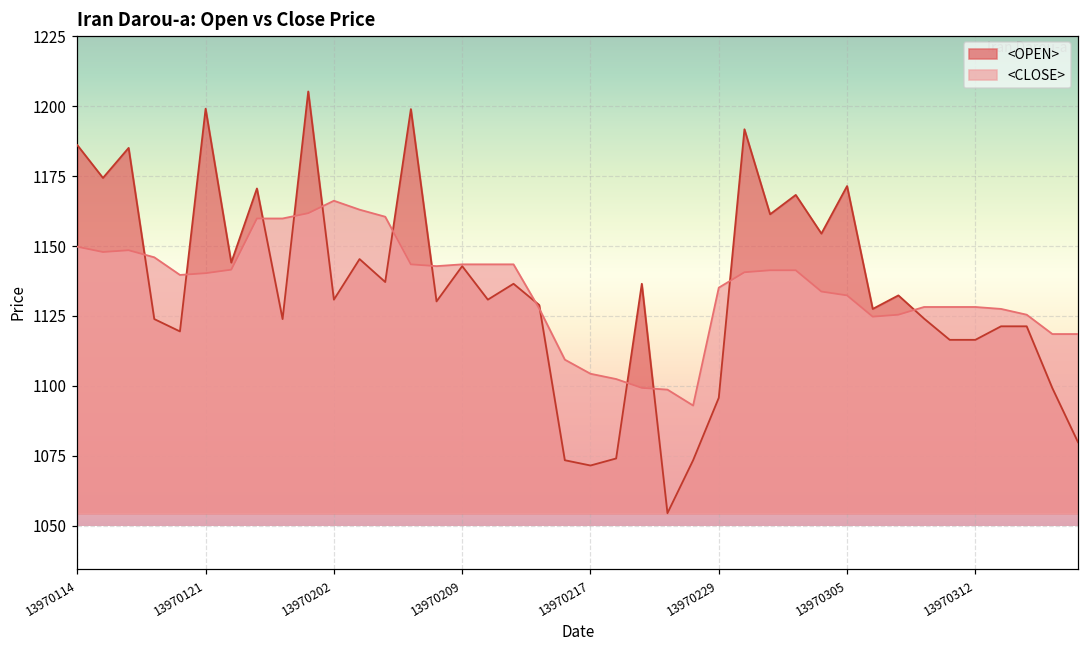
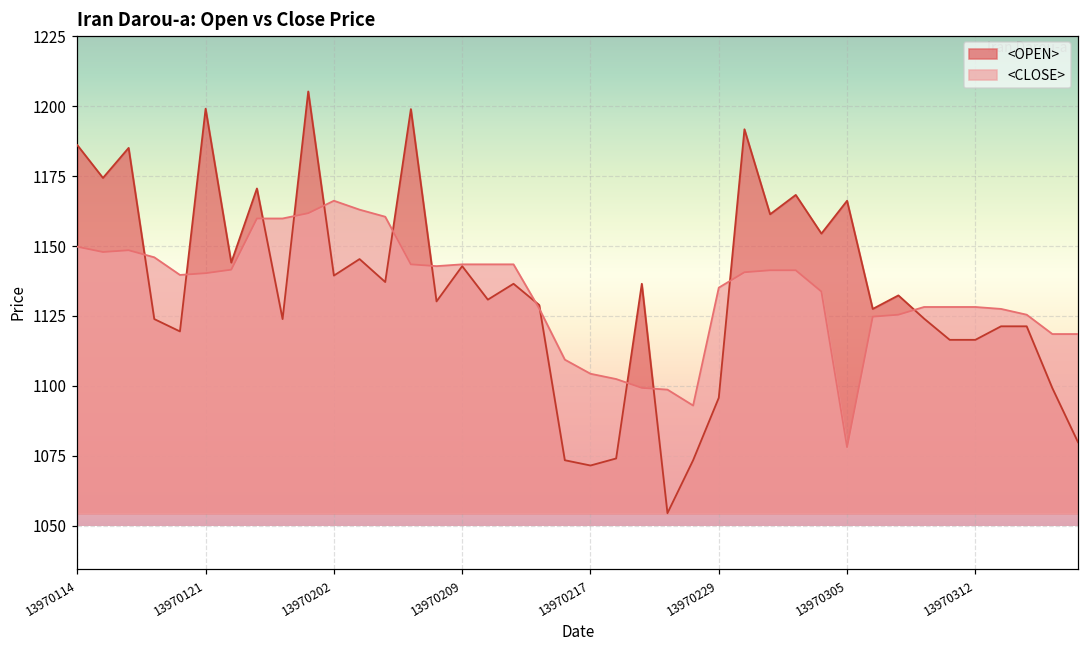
  {
    "<OPEN>": {
      "13970114": 1186,
      "13970121": 1199,
-     "13970202": 1131,
+     "13970202": 1139,
      "13970217": 1071,
      "13970229": 1096,
-     "13970305": 1171,
+     "13970305": 1166,
      "13970312": 1116
    },
    "<CLOSE>": {
      "13970114": 1150,
      "13970121": 1140,
      "13970202": 1166,
      "13970217": 1104,
      "13970229": 1135,
-     "13970305": 1132,
+     "13970305": 1078,
      "13970312": 1128
    }
  }
